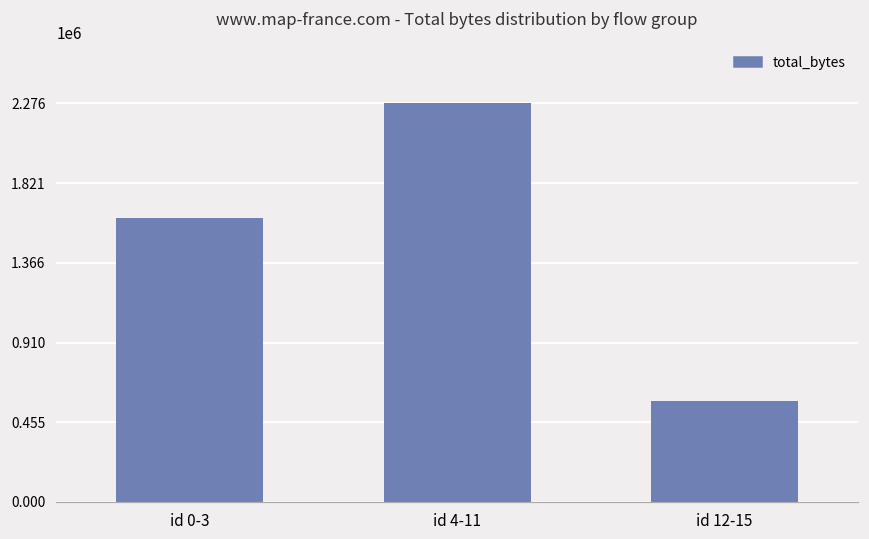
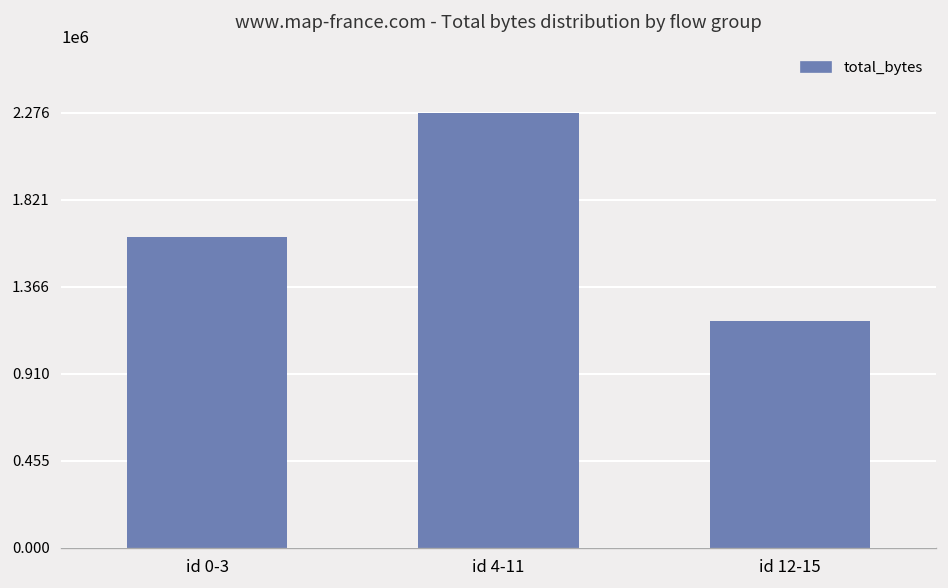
  {
    "id 0-3": 1620000,
    "id 4-11": 2280000,
-   "id 12-15": 570000
+   "id 12-15": 1190000
  }
